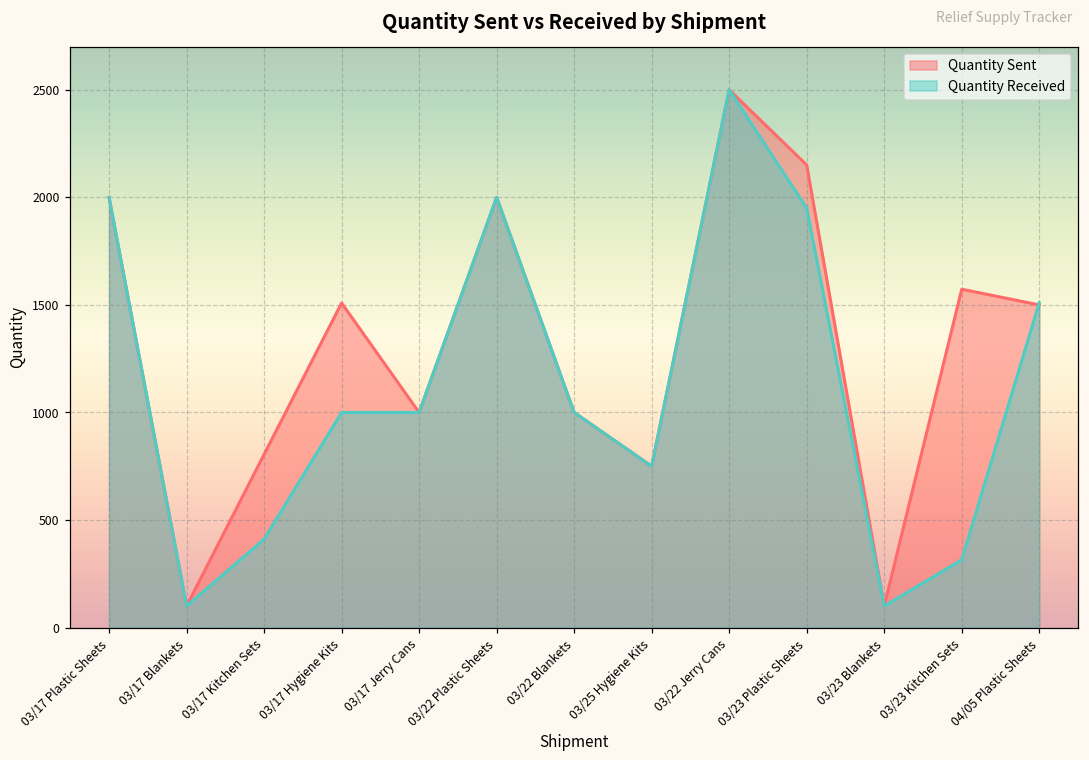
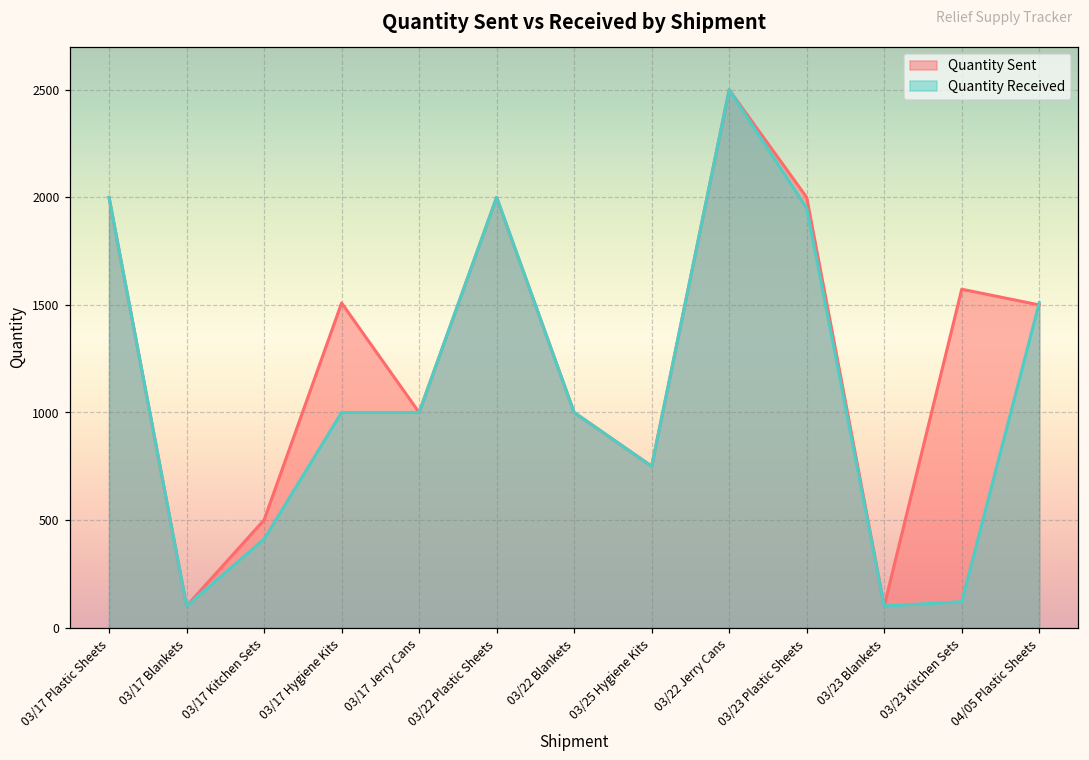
  {
    "Quantity Sent": {
-     "03/17 Kitchen Sets": 810,
+     "03/17 Kitchen Sets": 500,
      "03/17 Hygiene Kits": 1510,
-     "03/23 Plastic Sheets": 2150,
+     "03/23 Plastic Sheets": 2000,
      "03/23 Kitchen Sets": 1570
    },
    "Quantity Received": {
      "03/17 Kitchen Sets": 410,
      "03/17 Hygiene Kits": 1000,
      "03/23 Plastic Sheets": 1950,
-     "03/23 Kitchen Sets": 320
+     "03/23 Kitchen Sets": 120
    }
  }
